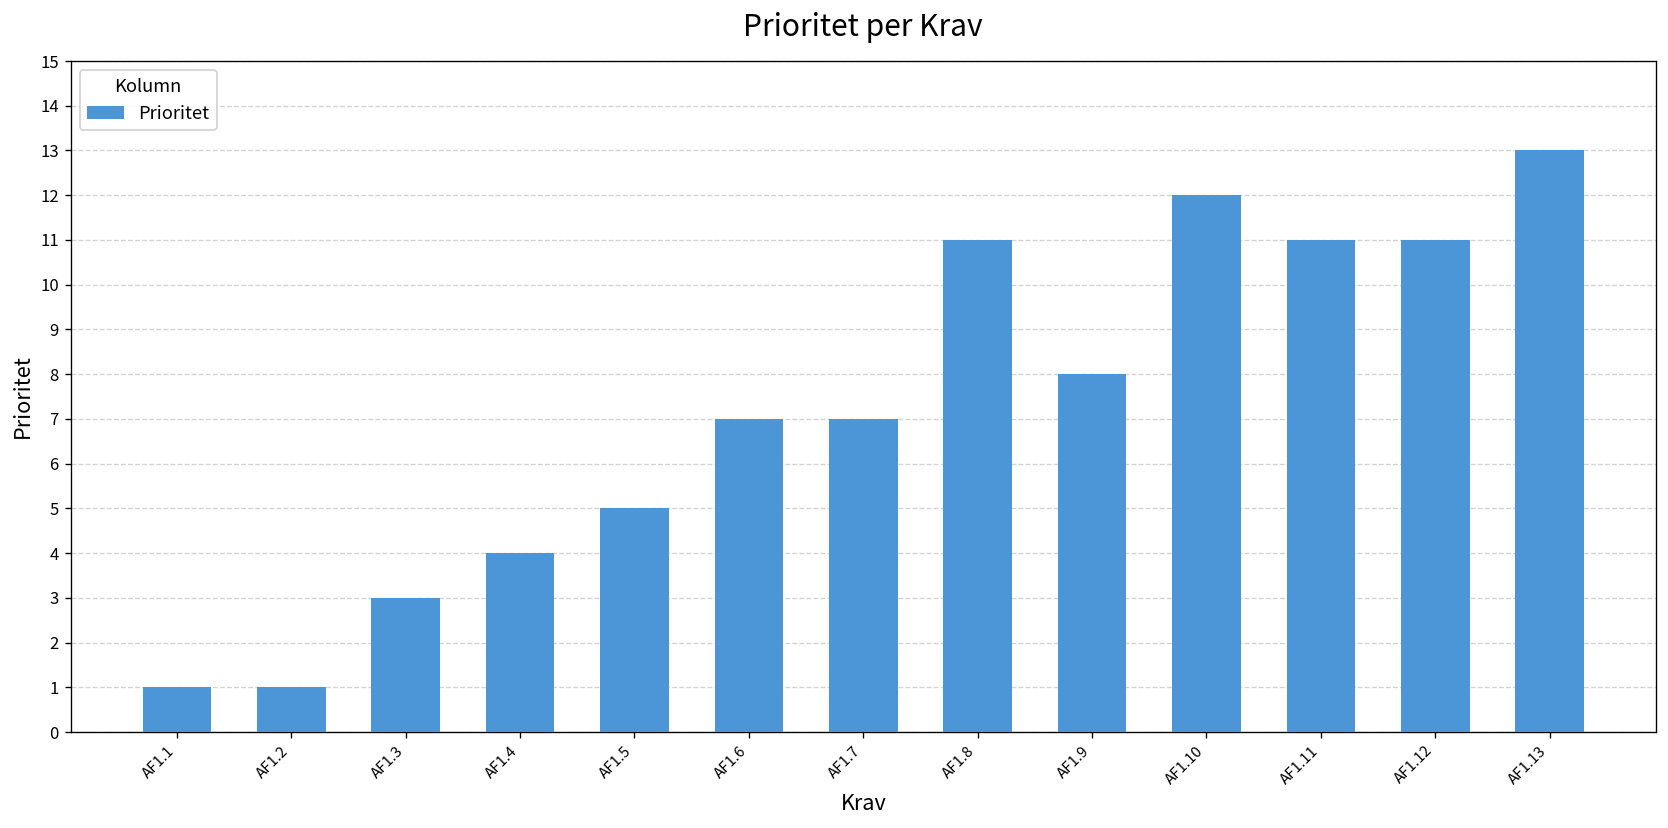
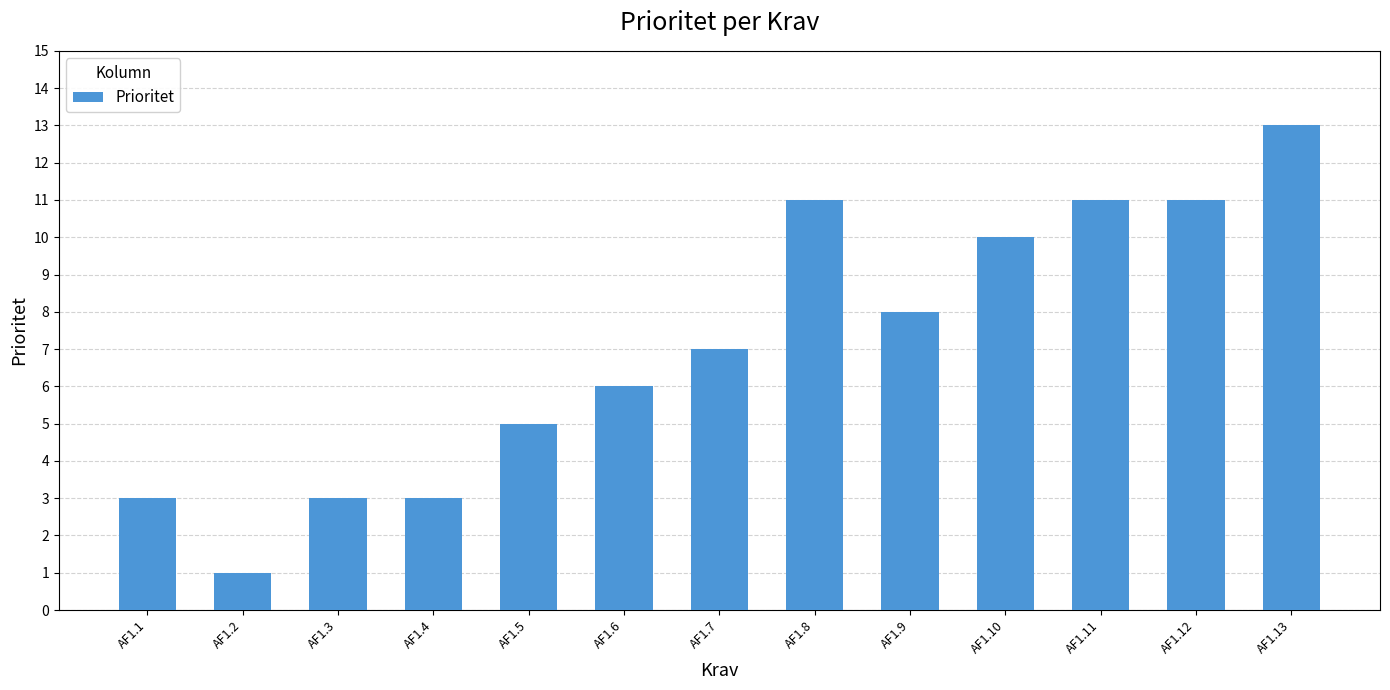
  {
-   "AF1.1": 1,
+   "AF1.1": 3,
    "AF1.2": 1,
    "AF1.3": 3,
-   "AF1.4": 4,
+   "AF1.4": 3,
    "AF1.5": 5,
-   "AF1.6": 7,
+   "AF1.6": 6,
    "AF1.7": 7,
    "AF1.8": 11,
    "AF1.9": 8,
-   "AF1.10": 12,
+   "AF1.10": 10,
    "AF1.11": 11,
    "AF1.12": 11,
    "AF1.13": 13
  }
